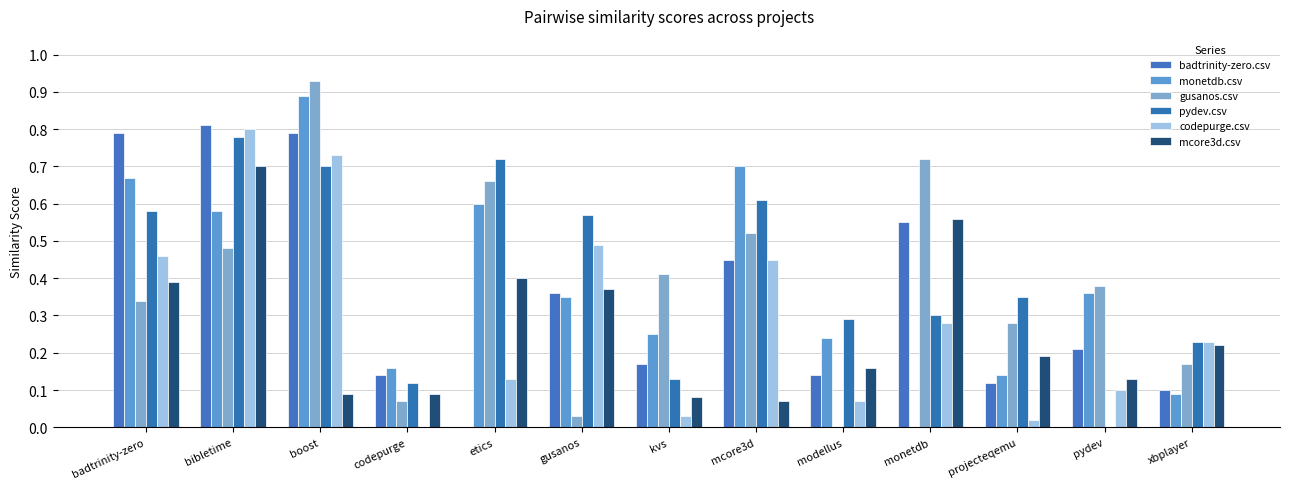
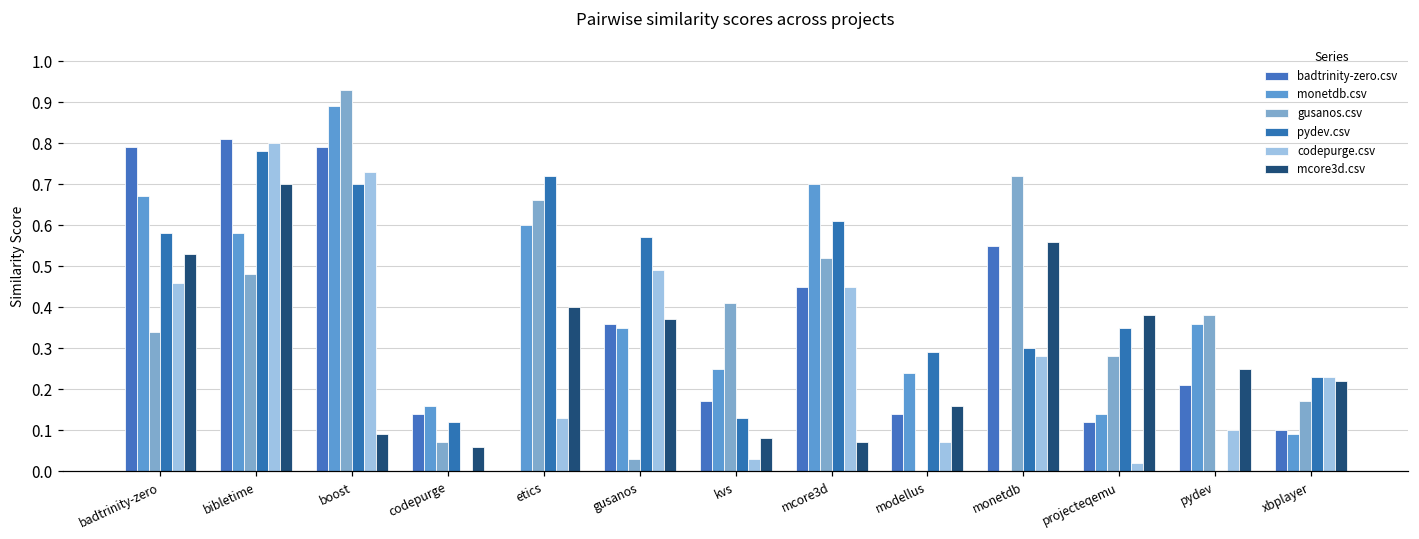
  {
    "mcore3d.csv": {
-     "badtrinity-zero": 0.39,
+     "badtrinity-zero": 0.53,
      "bibletime": 0.70,
      "boost": 0.09,
-     "codepurge": 0.09,
+     "codepurge": 0.06,
      "etics": 0.40,
      "gusanos": 0.37,
      "kvs": 0.08,
      "mcore3d": 0.07,
      "modellus": 0.16,
      "monetdb": 0.56,
-     "projecteqemu": 0.19,
-     "pydev": 0.13,
+     "projecteqemu": 0.38,
+     "pydev": 0.25,
      "xbplayer": 0.22
    }
  }
